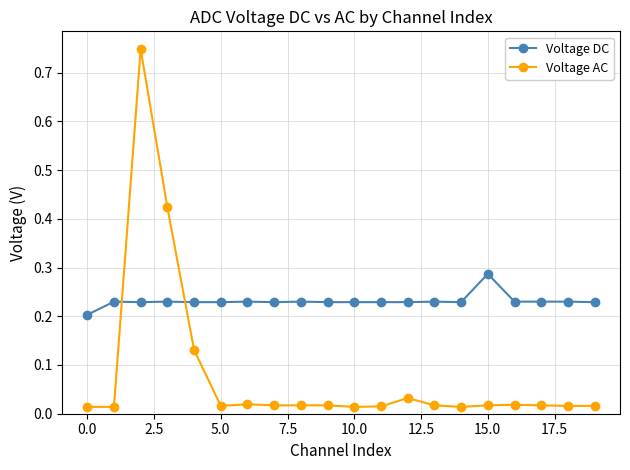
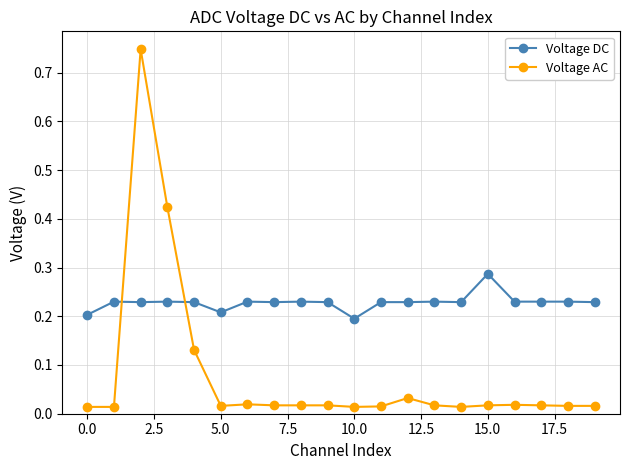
  {
    "Voltage DC": {
      "0.0": 0.20,
-     "5.0": 0.23,
-     "10.0": 0.23,
+     "5.0": 0.21,
+     "10.0": 0.20,
      "15.0": 0.29
    },
    "Voltage AC": {
      "0.0": 0.01,
      "5.0": 0.02,
      "10.0": 0.01,
      "15.0": 0.02
    }
  }
